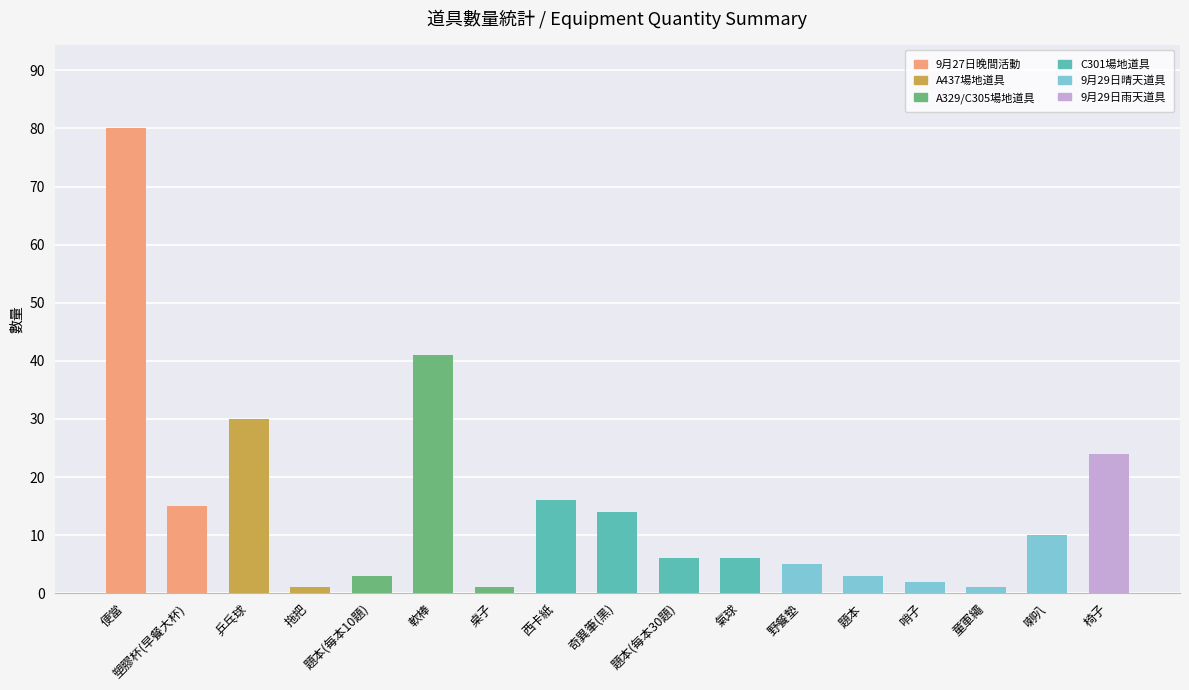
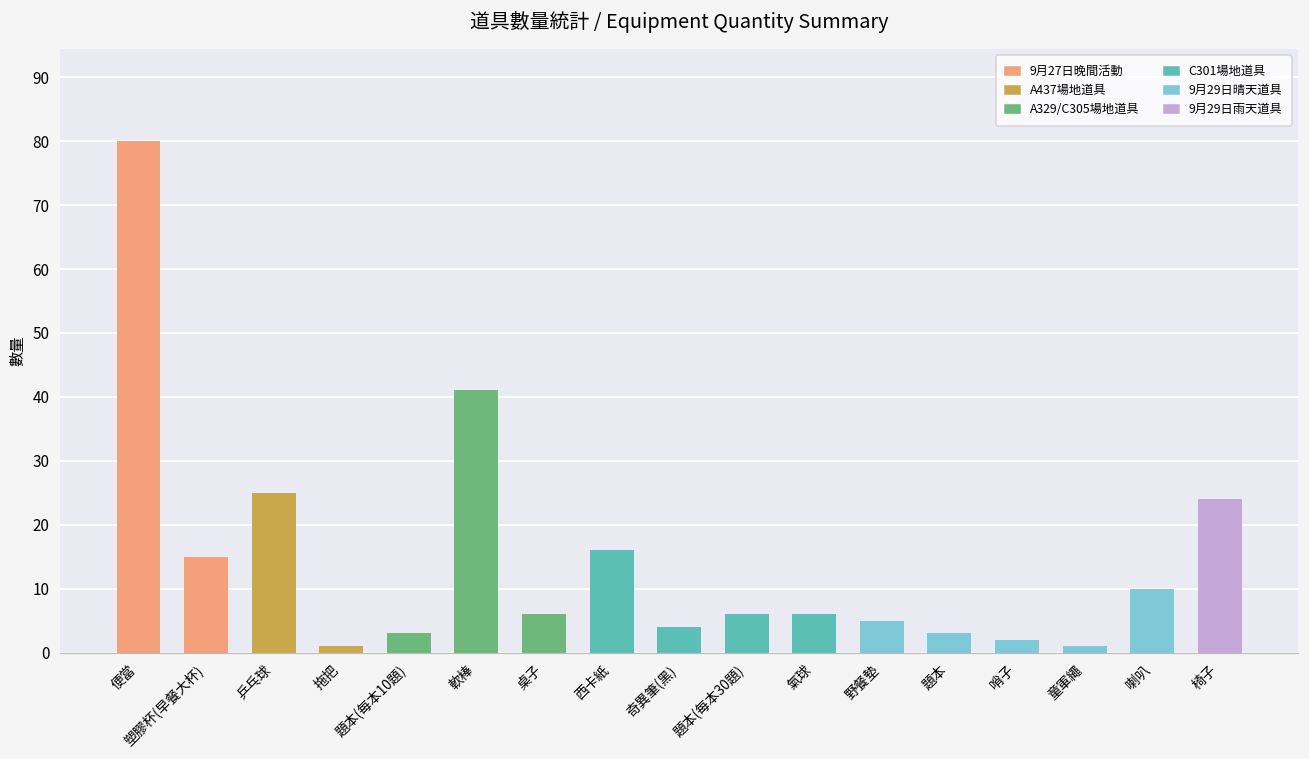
  {
    "便當": 80,
    "塑膠杯(早餐大杯)": 15,
-   "乒乓球": 30,
+   "乒乓球": 25,
    "拖把": 1,
    "題本(每本10題)": 3,
    "軟棒": 41,
-   "桌子": 1,
+   "桌子": 6,
    "西卡紙": 16,
-   "奇異筆(黑)": 14,
+   "奇異筆(黑)": 4,
    "題本(每本30題)": 6,
    "氣球": 6,
    "野餐墊": 5,
    "題本": 3,
    "哨子": 2,
    "童軍繩": 1,
    "喇叭": 10,
    "椅子": 24
  }
